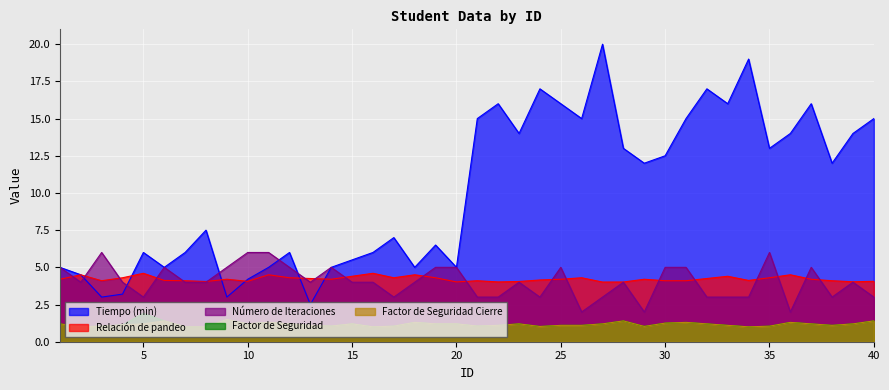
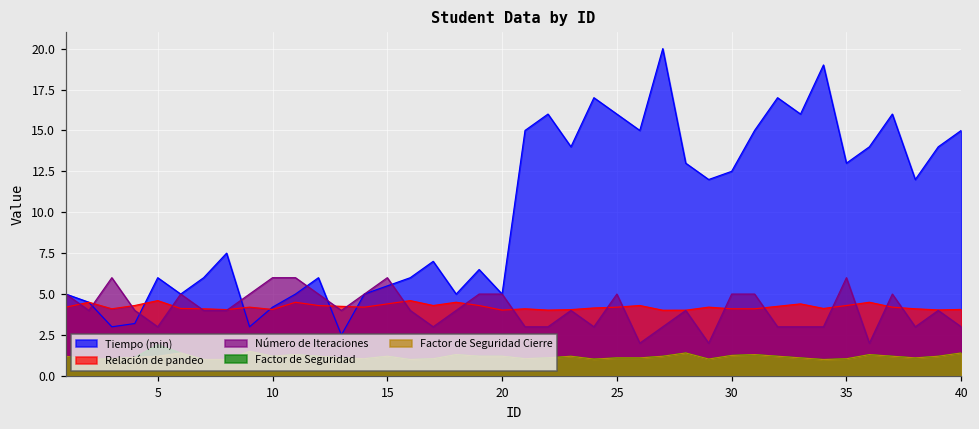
  {
    "Tiempo (min)": {
      "5": 6,
      "15": 5.5,
      "25": 16,
      "30": 12.5,
      "35": 13,
      "40": 15
    },
    "Relación de pandeo": {
      "5": 4.6,
      "15": 4.4,
      "20": 4,
      "25": 4.2,
      "30": 4,
      "35": 4.3,
      "40": 4
    },
    "Número de Iteraciones": {
      "5": 3,
      "10": 6,
-     "15": 4,
+     "15": 6,
      "25": 5,
      "30": 5,
      "35": 6,
      "40": 3
    }
  }
